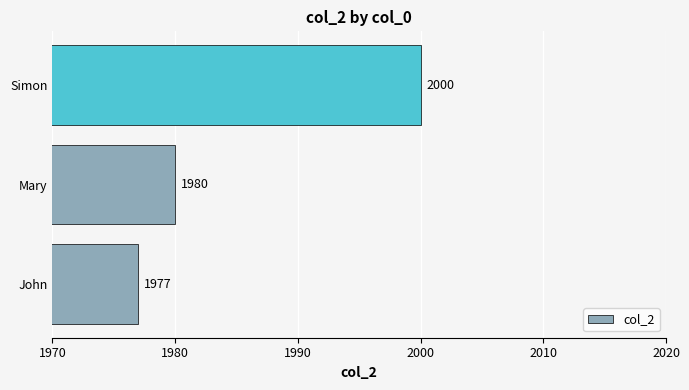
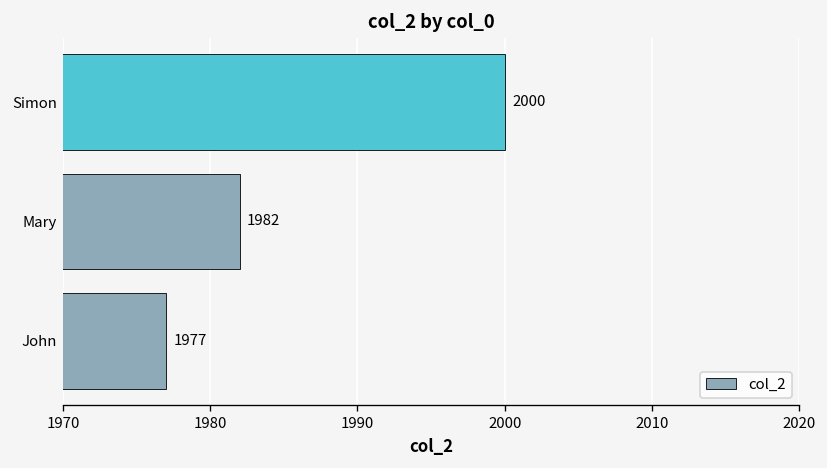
  {
    "Simon": 2000,
-   "Mary": 1980,
+   "Mary": 1982,
    "John": 1977
  }
